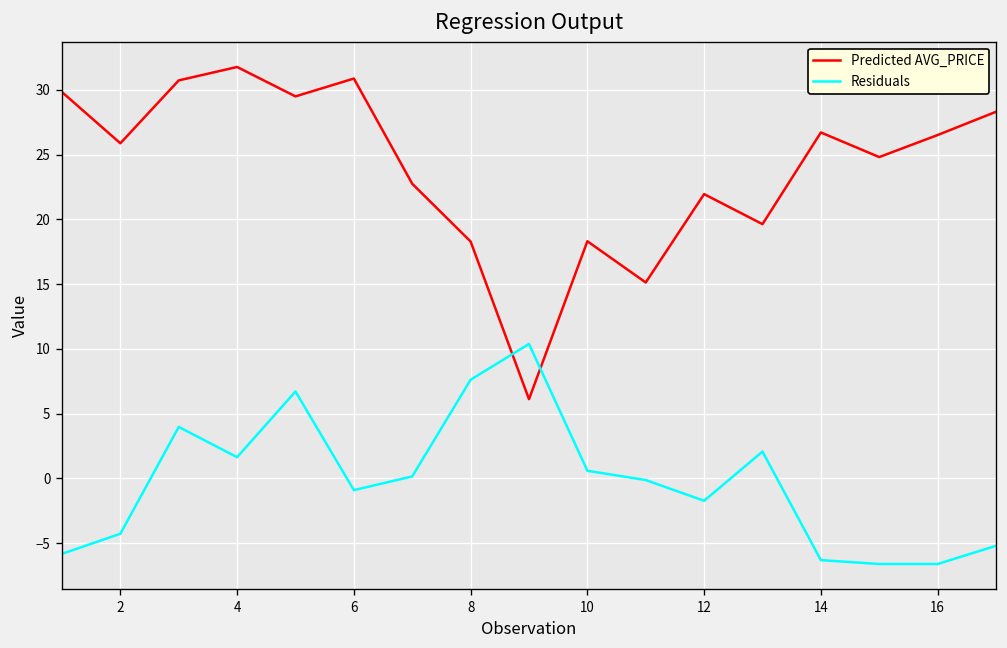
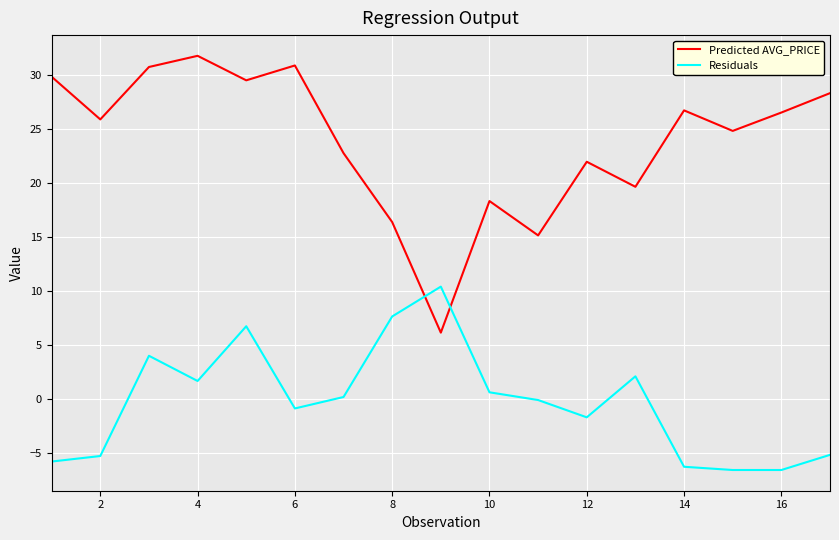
  {
    "Predicted AVG_PRICE": {
      "2": 25.9,
      "4": 31.8,
      "6": 30.9,
-     "8": 18.3,
+     "8": 16.4,
      "10": 18.3,
      "12": 21.9,
      "14": 26.7,
      "16": 26.5
    },
    "Residuals": {
-     "2": -4.3,
+     "2": -5.3,
      "4": 1.6,
      "6": -0.9,
      "8": 7.6,
      "10": 0.6,
      "12": -1.7,
      "14": -6.3,
      "16": -6.6
    }
  }
